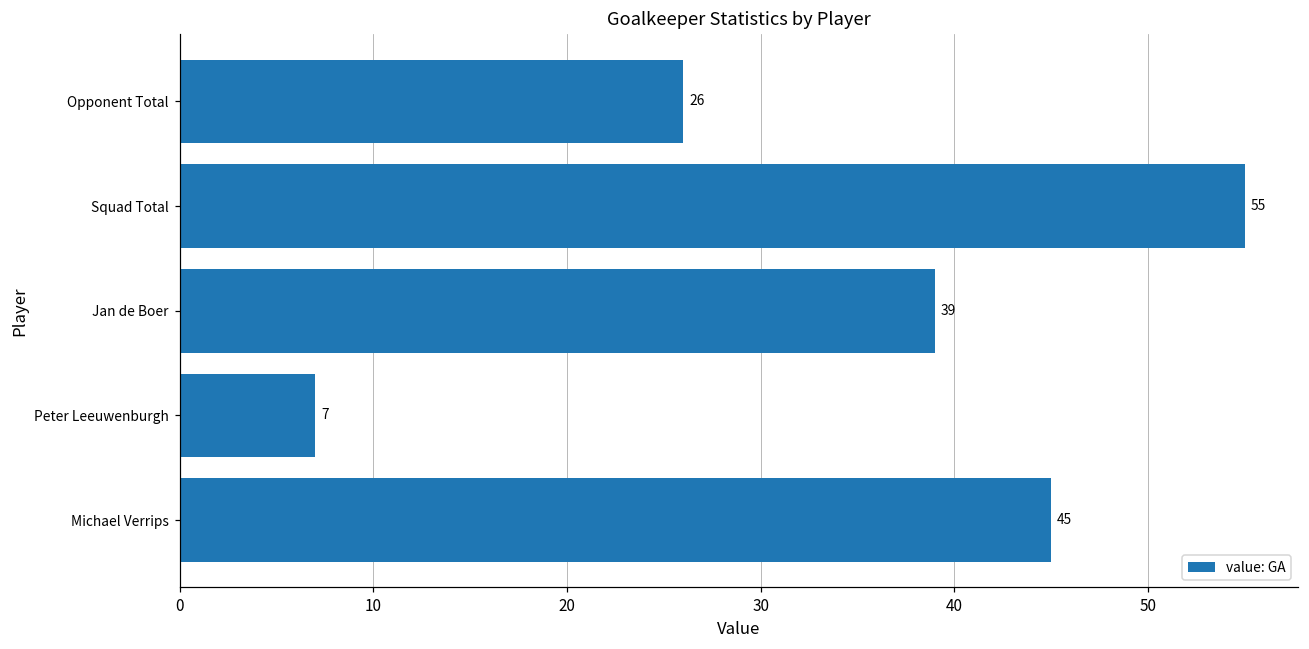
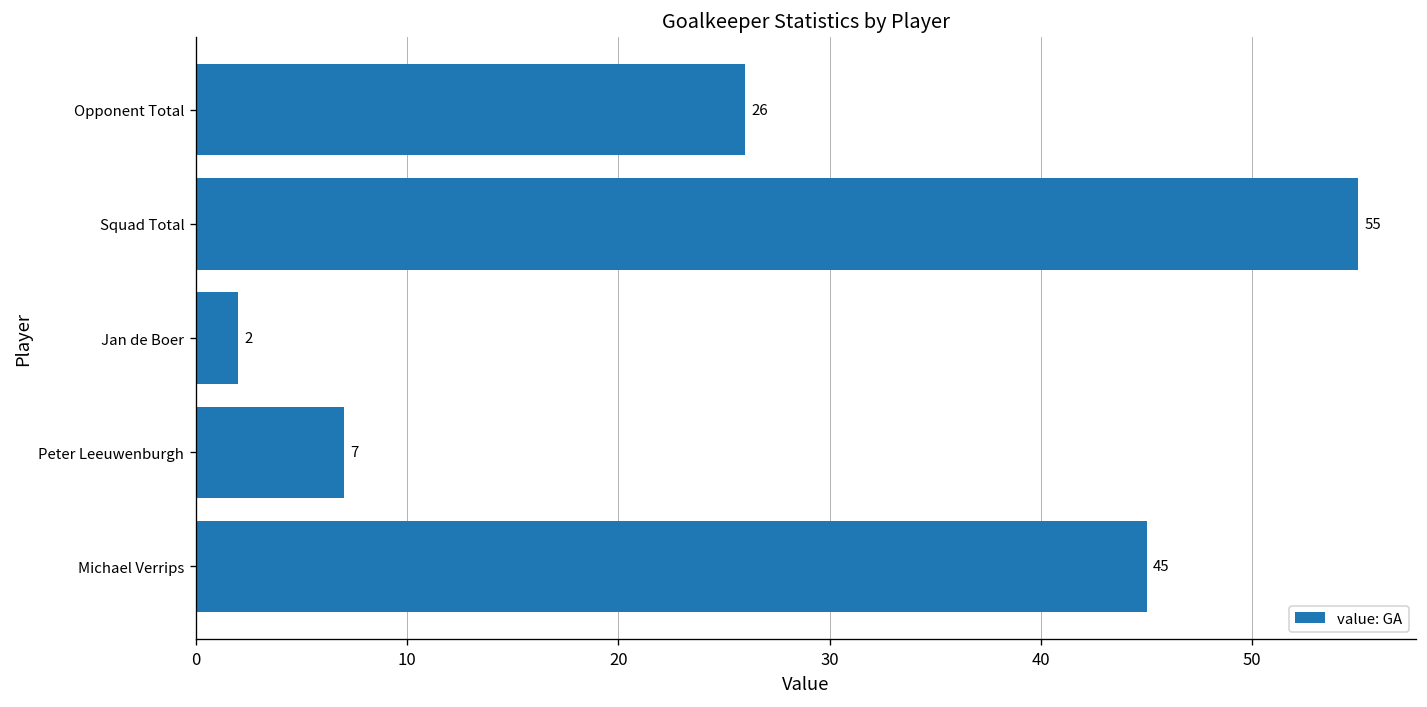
  {
    "Opponent Total": 26,
    "Squad Total": 55,
-   "Jan de Boer": 39,
+   "Jan de Boer": 2,
    "Peter Leeuwenburgh": 7,
    "Michael Verrips": 45
  }
